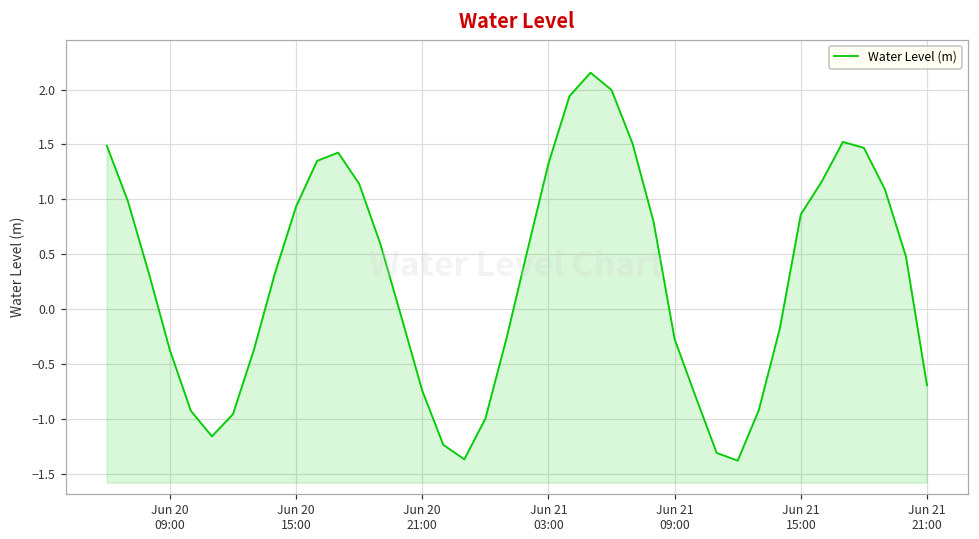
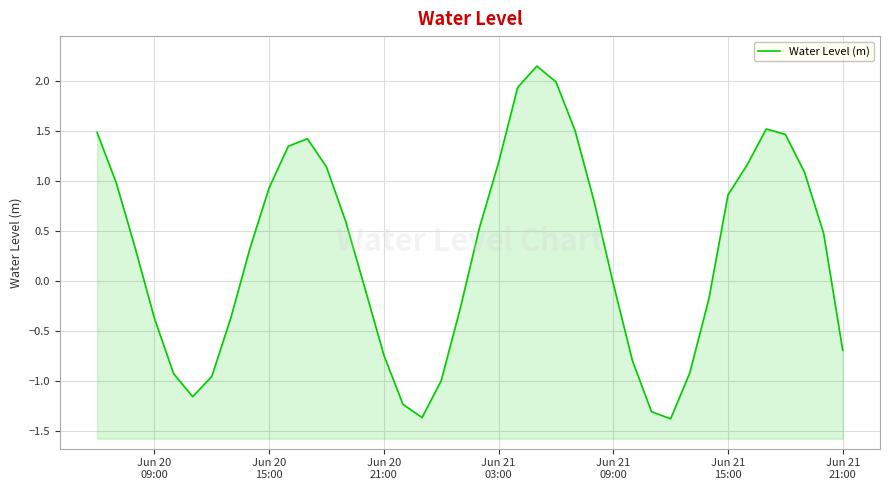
  {
    "Jun 20 09:00": -0.4,
    "Jun 20 15:00": 0.9,
    "Jun 20 21:00": -0.7,
-   "Jun 21 03:00": 1.3,
-   "Jun 21 09:00": -0.3,
+   "Jun 21 03:00": 1.2,
+   "Jun 21 09:00": 0.0,
    "Jun 21 15:00": 0.9,
    "Jun 21 21:00": -0.7
  }
